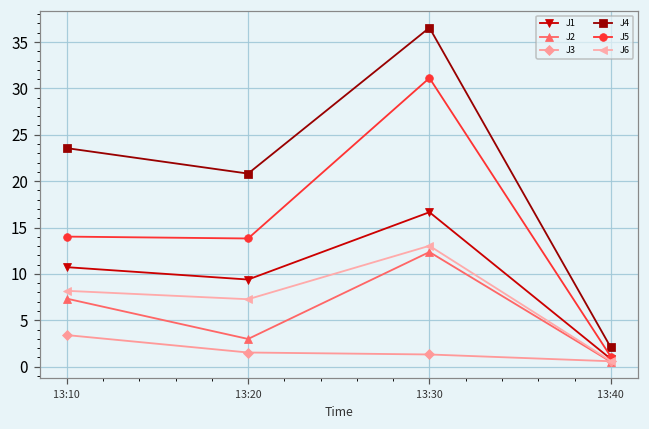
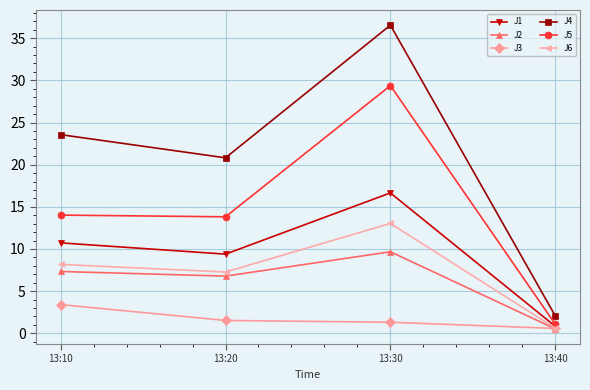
  {
    "J2": {
      "13:10": 7,
-     "13:20": 3,
-     "13:30": 12
+     "13:20": 7,
+     "13:30": 10
    },
    "J5": {
      "13:10": 14,
      "13:20": 14,
-     "13:30": 31
+     "13:30": 29
    }
  }
